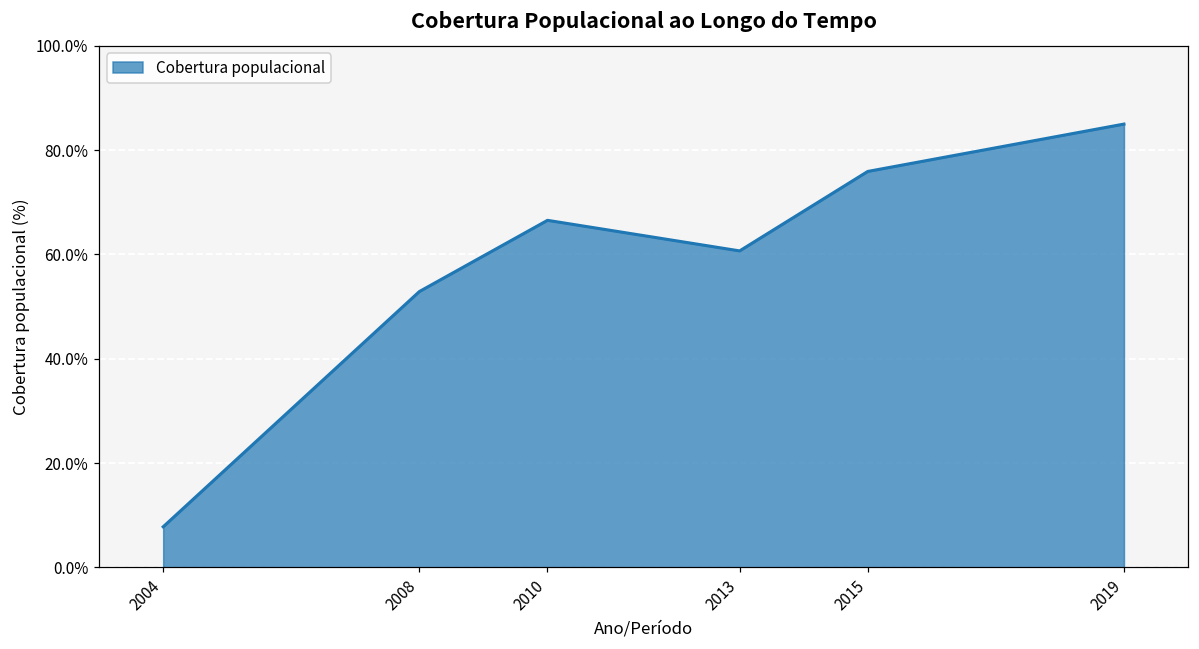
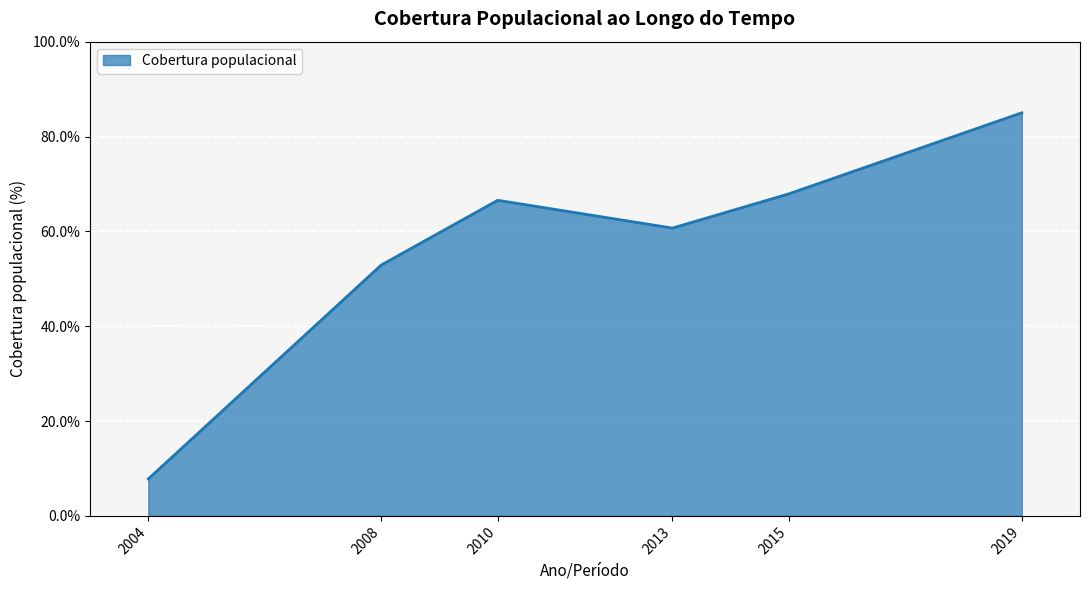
  {
    "2004": "8%",
    "2008": "53%",
    "2010": "67%",
    "2013": "61%",
-   "2015": "76%",
+   "2015": "68%",
    "2019": "85%"
  }
